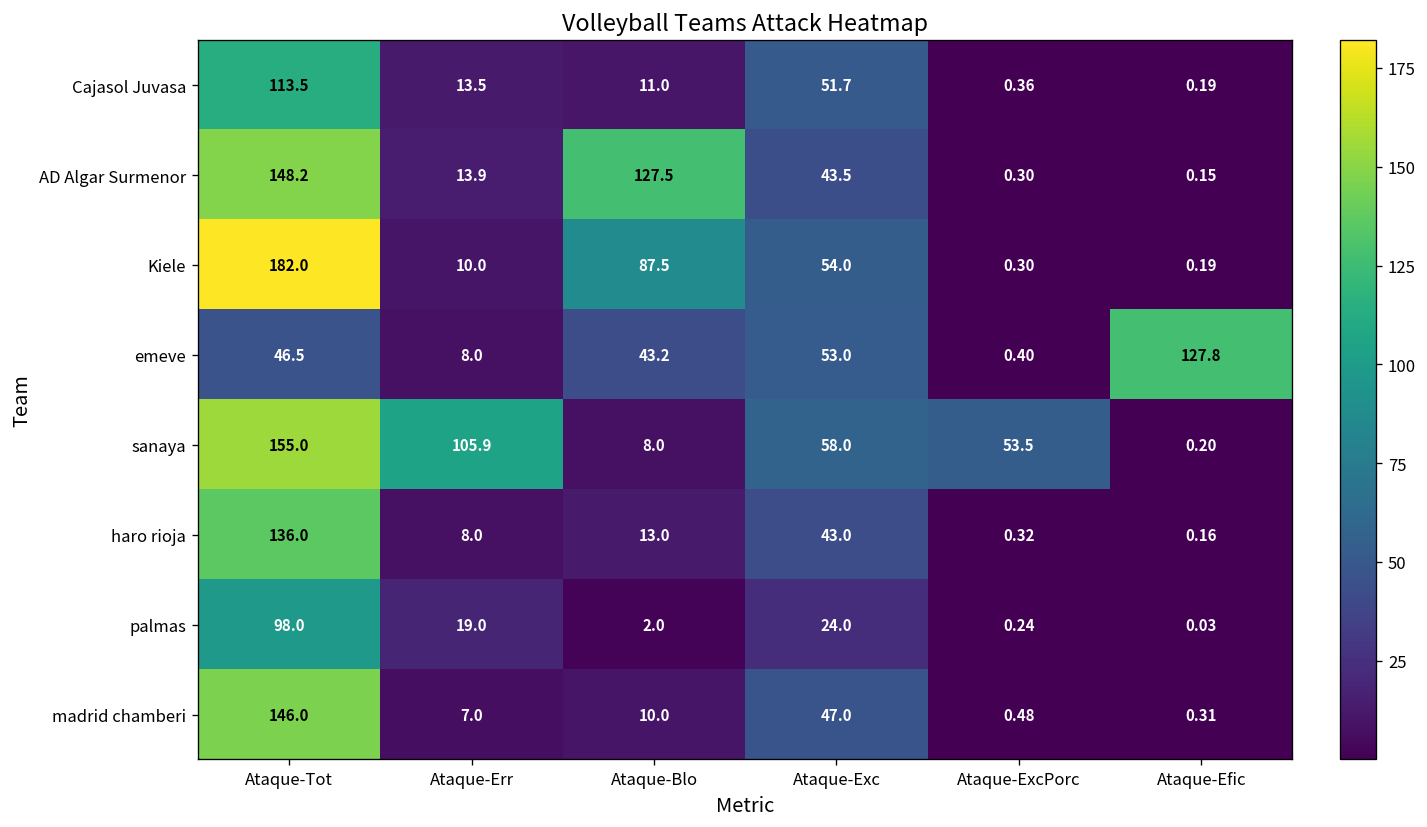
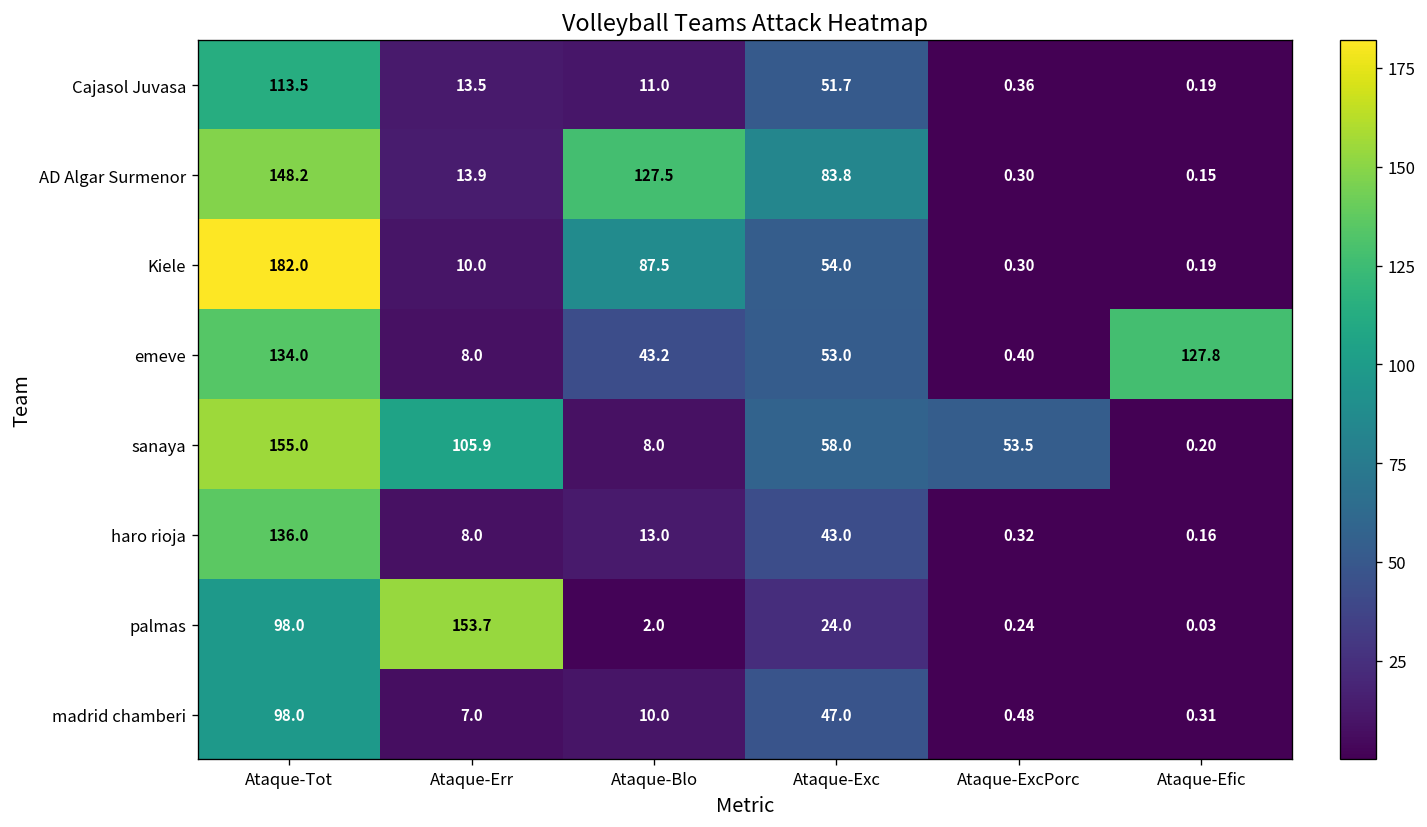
  {
    "Cajasol Juvasa": {
      "Ataque-Tot": 113.5,
      "Ataque-Err": 13.5,
      "Ataque-Blo": 11.0,
      "Ataque-Exc": 51.7,
      "Ataque-ExcPorc": 0.36,
      "Ataque-Efic": 0.19
    },
    "AD Algar Surmenor": {
      "Ataque-Tot": 148.2,
      "Ataque-Err": 13.9,
      "Ataque-Blo": 127.5,
-     "Ataque-Exc": 43.5,
+     "Ataque-Exc": 83.8,
      "Ataque-ExcPorc": 0.30,
      "Ataque-Efic": 0.15
    },
    "Kiele": {
      "Ataque-Tot": 182.0,
      "Ataque-Err": 10.0,
      "Ataque-Blo": 87.5,
      "Ataque-Exc": 54.0,
      "Ataque-ExcPorc": 0.30,
      "Ataque-Efic": 0.19
    },
    "emeve": {
-     "Ataque-Tot": 46.5,
+     "Ataque-Tot": 134.0,
      "Ataque-Err": 8.0,
      "Ataque-Blo": 43.2,
      "Ataque-Exc": 53.0,
      "Ataque-ExcPorc": 0.40,
      "Ataque-Efic": 127.8
    },
    "sanaya": {
      "Ataque-Tot": 155.0,
      "Ataque-Err": 105.9,
      "Ataque-Blo": 8.0,
      "Ataque-Exc": 58.0,
      "Ataque-ExcPorc": 53.5,
      "Ataque-Efic": 0.20
    },
    "haro rioja": {
      "Ataque-Tot": 136.0,
      "Ataque-Err": 8.0,
      "Ataque-Blo": 13.0,
      "Ataque-Exc": 43.0,
      "Ataque-ExcPorc": 0.32,
      "Ataque-Efic": 0.16
    },
    "palmas": {
      "Ataque-Tot": 98.0,
-     "Ataque-Err": 19.0,
+     "Ataque-Err": 153.7,
      "Ataque-Blo": 2.0,
      "Ataque-Exc": 24.0,
      "Ataque-ExcPorc": 0.24,
      "Ataque-Efic": 0.03
    },
    "madrid chamberi": {
-     "Ataque-Tot": 146.0,
+     "Ataque-Tot": 98.0,
      "Ataque-Err": 7.0,
      "Ataque-Blo": 10.0,
      "Ataque-Exc": 47.0,
      "Ataque-ExcPorc": 0.48,
      "Ataque-Efic": 0.31
    }
  }
